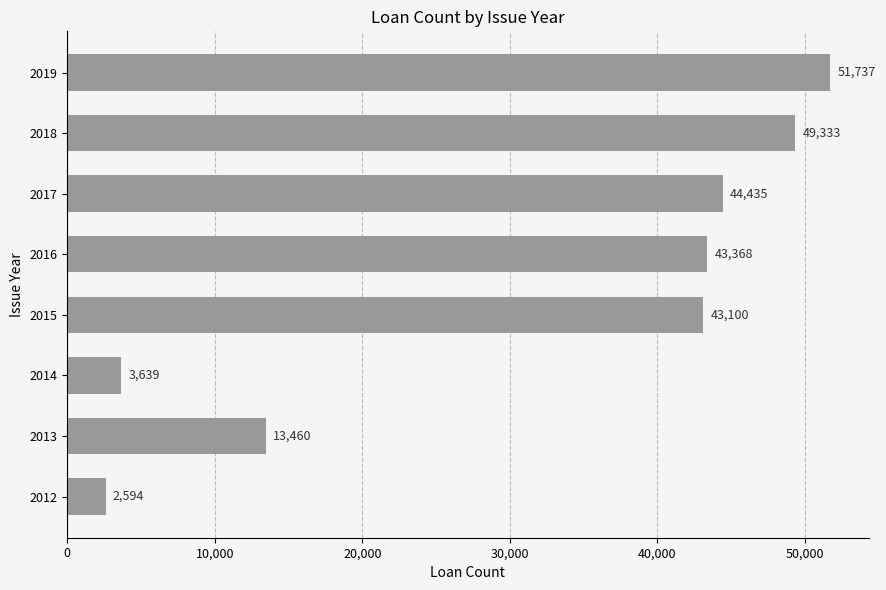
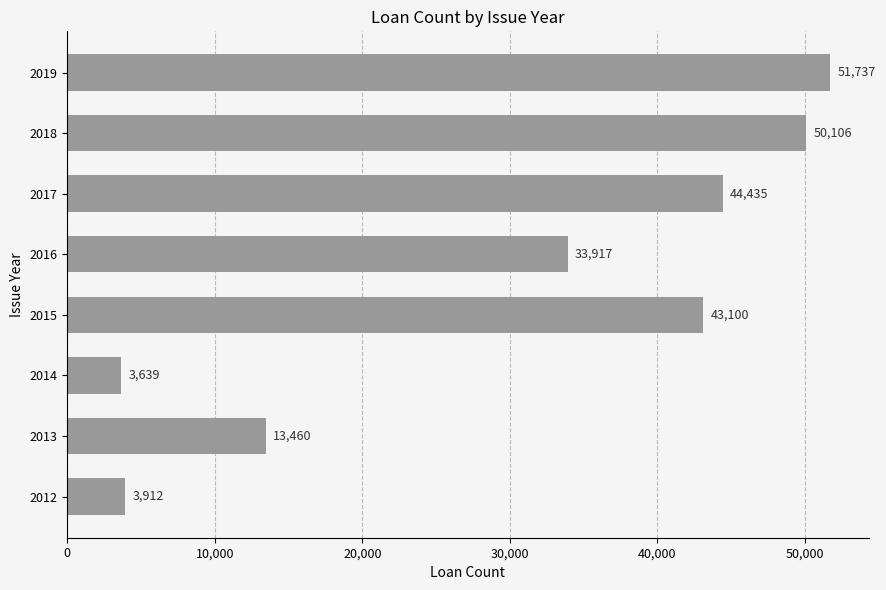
  {
    "2019": "51,737",
-   "2018": "49,333",
+   "2018": "50,106",
    "2017": "44,435",
-   "2016": "43,368",
+   "2016": "33,917",
    "2015": "43,100",
    "2014": "3,639",
    "2013": "13,460",
-   "2012": "2,594"
+   "2012": "3,912"
  }
